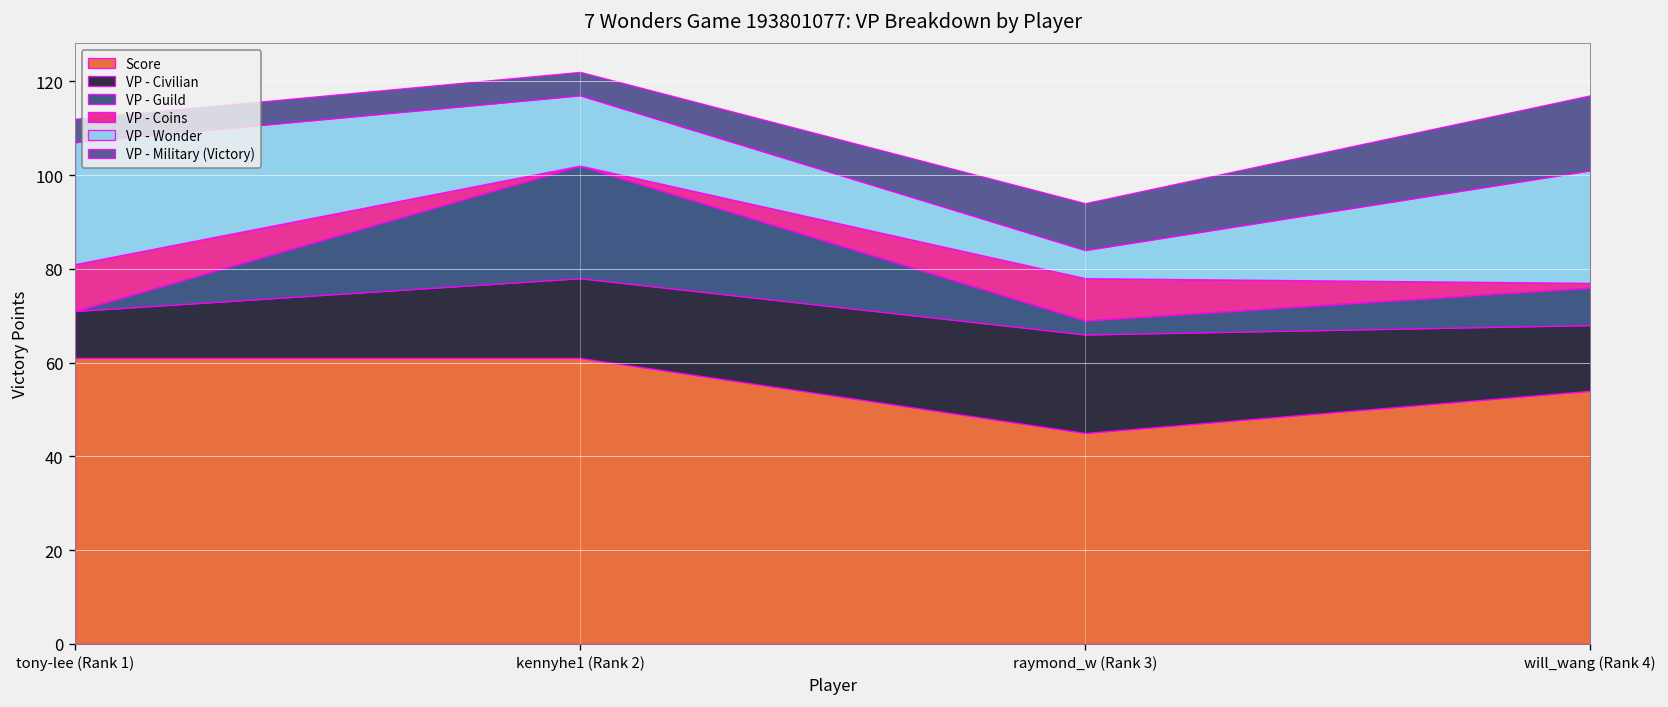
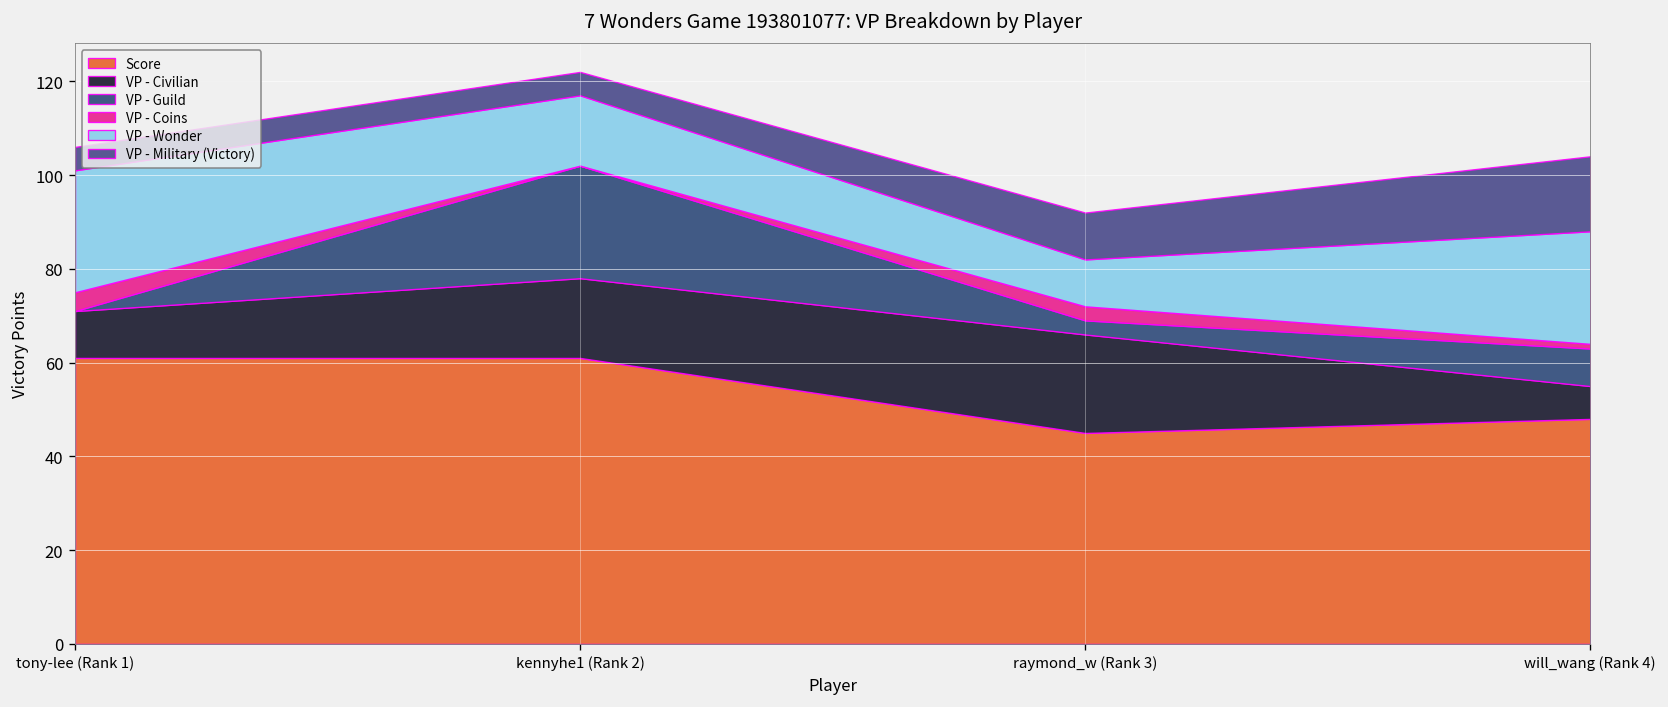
  {
    "Score": {
      "tony-lee (Rank 1)": 61,
      "kennyhe1 (Rank 2)": 61,
      "raymond_w (Rank 3)": 45,
-     "will_wang (Rank 4)": 54
+     "will_wang (Rank 4)": 48
    },
    "VP - Civilian": {
      "kennyhe1 (Rank 2)": 17,
      "raymond_w (Rank 3)": 21,
-     "will_wang (Rank 4)": 14
+     "will_wang (Rank 4)": 7
    },
    "VP - Coins": {
-     "tony-lee (Rank 1)": 10,
-     "raymond_w (Rank 3)": 9,
+     "tony-lee (Rank 1)": 4,
+     "raymond_w (Rank 3)": 3,
      "will_wang (Rank 4)": 1
    },
    "VP - Wonder": {
      "tony-lee (Rank 1)": 26,
      "kennyhe1 (Rank 2)": 15,
-     "raymond_w (Rank 3)": 6,
+     "raymond_w (Rank 3)": 10,
      "will_wang (Rank 4)": 24
    }
  }
